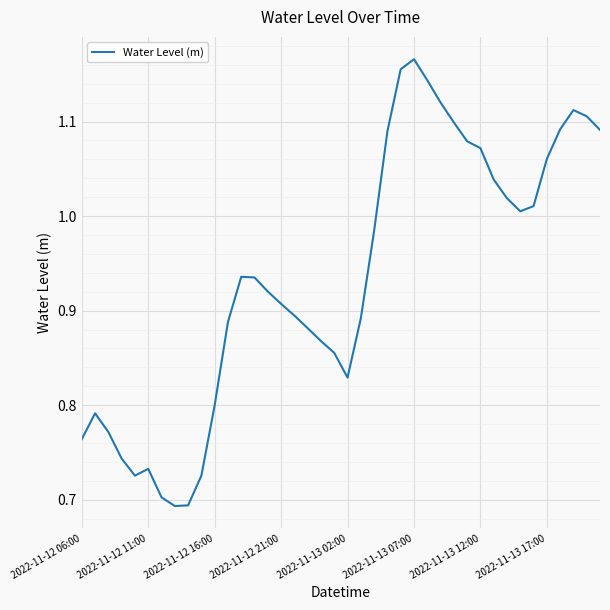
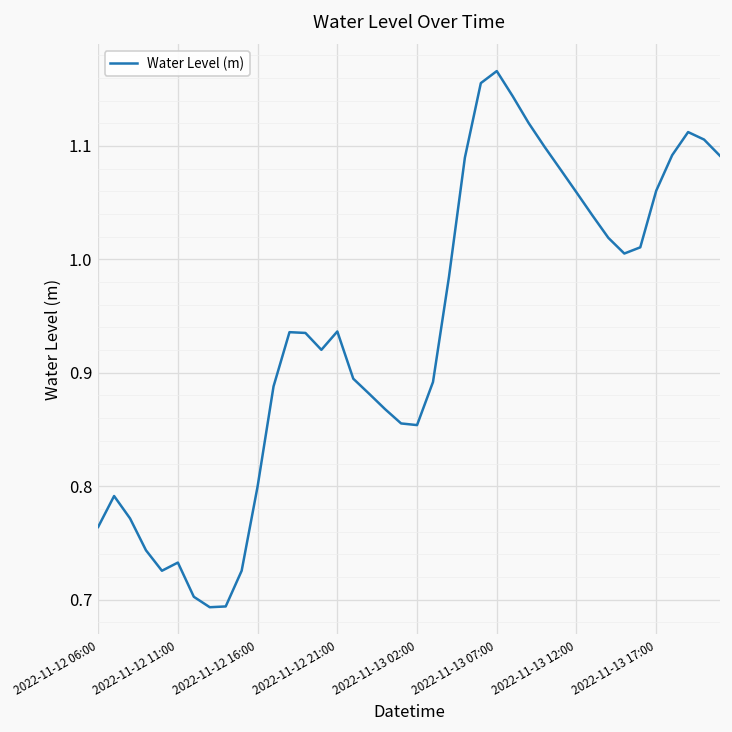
  {
    "2022-11-12 06:00": 0.76,
    "2022-11-12 11:00": 0.73,
    "2022-11-12 16:00": 0.80,
-   "2022-11-12 21:00": 0.91,
-   "2022-11-13 02:00": 0.83,
+   "2022-11-12 21:00": 0.94,
+   "2022-11-13 02:00": 0.85,
    "2022-11-13 07:00": 1.17,
-   "2022-11-13 12:00": 1.07,
+   "2022-11-13 12:00": 1.06,
    "2022-11-13 17:00": 1.06
  }
